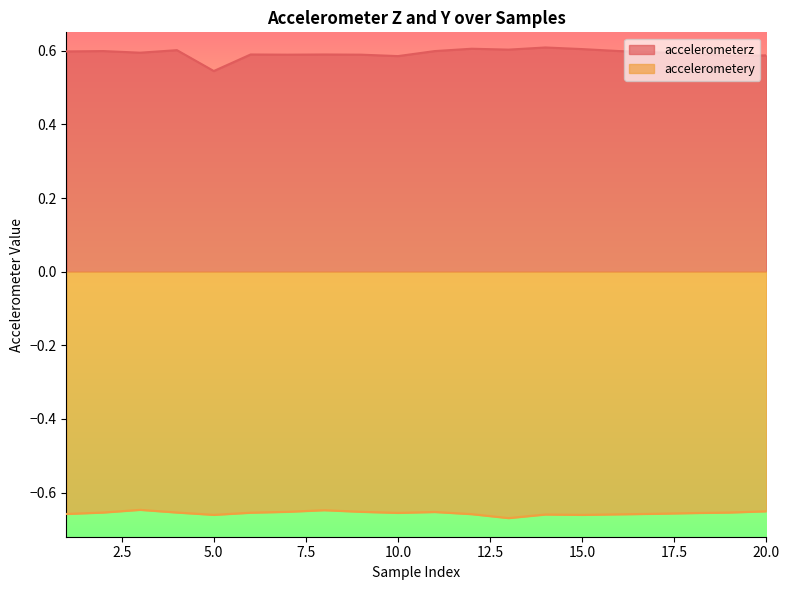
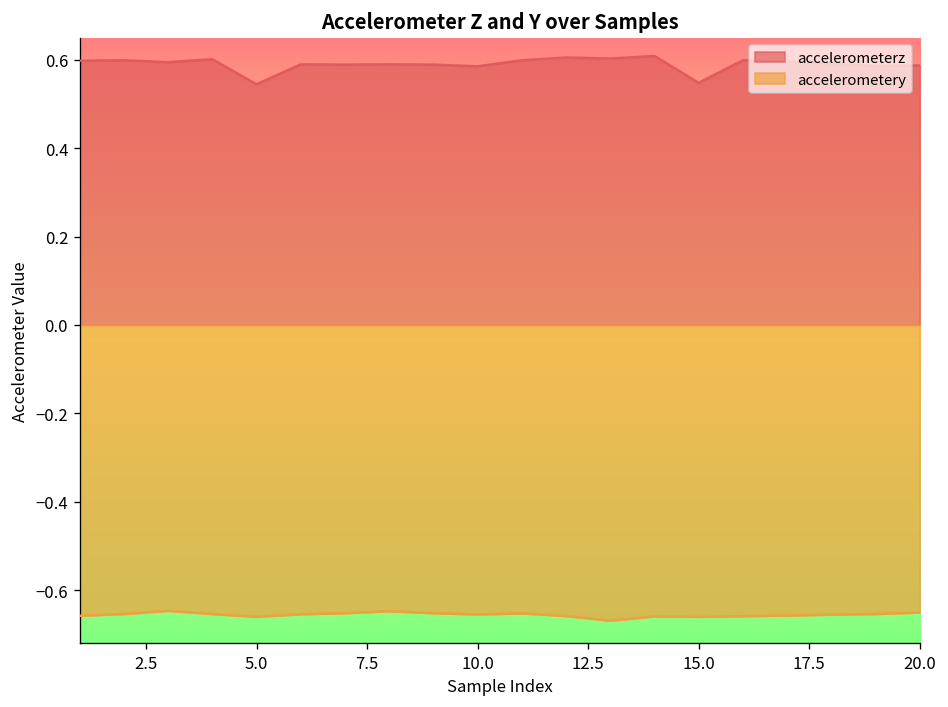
  {
    "accelerometerz": {
      "5.0": 0.54,
      "10.0": 0.59,
-     "15.0": 0.60,
+     "15.0": 0.55,
      "20.0": 0.59
    }
  }
